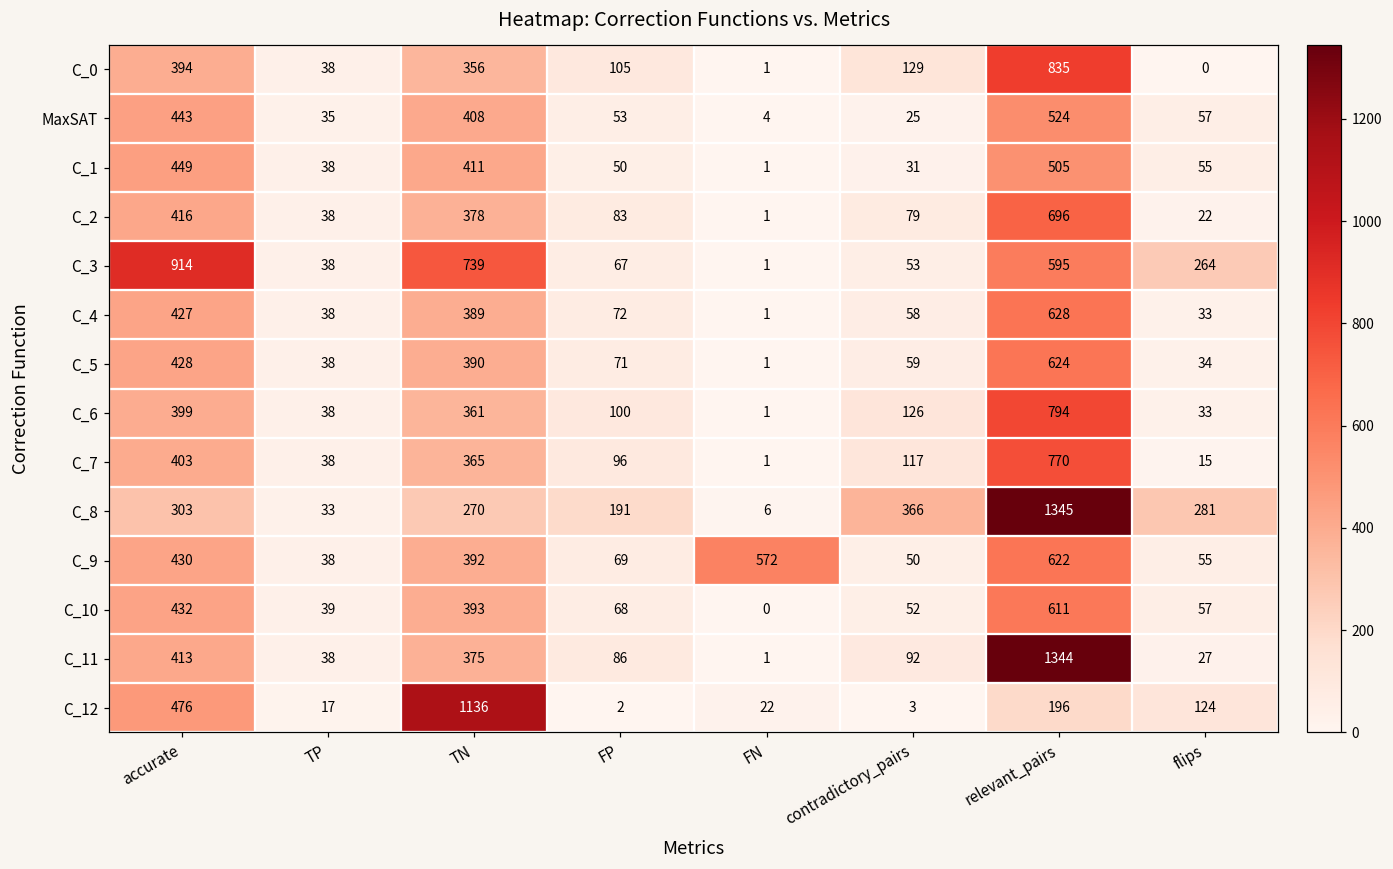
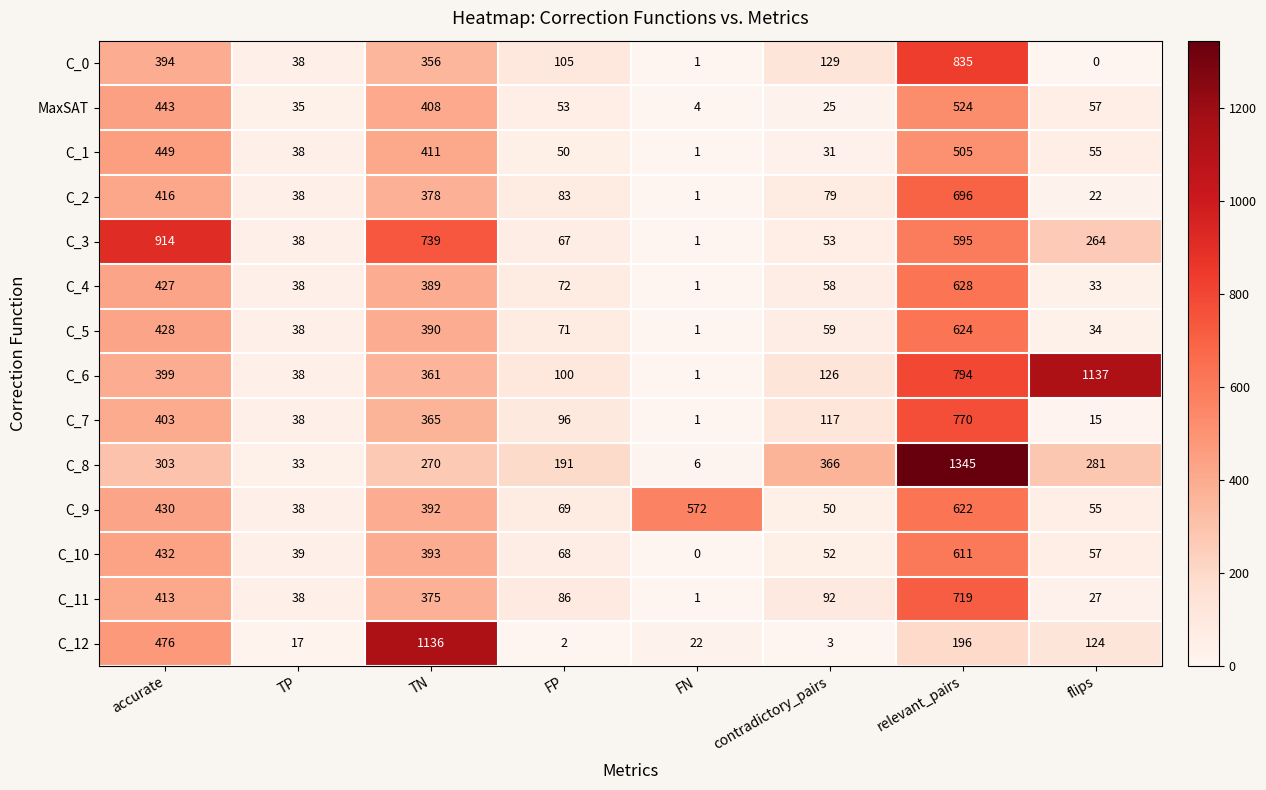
  {
    "C_0": {
      "accurate": 394,
      "TP": 38,
      "TN": 356,
      "FP": 105,
      "FN": 1,
      "contradictory_pairs": 129,
      "relevant_pairs": 835,
      "flips": 0
    },
    "MaxSAT": {
      "accurate": 443,
      "TP": 35,
      "TN": 408,
      "FP": 53,
      "FN": 4,
      "contradictory_pairs": 25,
      "relevant_pairs": 524,
      "flips": 57
    },
    "C_1": {
      "accurate": 449,
      "TP": 38,
      "TN": 411,
      "FP": 50,
      "FN": 1,
      "contradictory_pairs": 31,
      "relevant_pairs": 505,
      "flips": 55
    },
    "C_2": {
      "accurate": 416,
      "TP": 38,
      "TN": 378,
      "FP": 83,
      "FN": 1,
      "contradictory_pairs": 79,
      "relevant_pairs": 696,
      "flips": 22
    },
    "C_3": {
      "accurate": 914,
      "TP": 38,
      "TN": 739,
      "FP": 67,
      "FN": 1,
      "contradictory_pairs": 53,
      "relevant_pairs": 595,
      "flips": 264
    },
    "C_4": {
      "accurate": 427,
      "TP": 38,
      "TN": 389,
      "FP": 72,
      "FN": 1,
      "contradictory_pairs": 58,
      "relevant_pairs": 628,
      "flips": 33
    },
    "C_5": {
      "accurate": 428,
      "TP": 38,
      "TN": 390,
      "FP": 71,
      "FN": 1,
      "contradictory_pairs": 59,
      "relevant_pairs": 624,
      "flips": 34
    },
    "C_6": {
      "accurate": 399,
      "TP": 38,
      "TN": 361,
      "FP": 100,
      "FN": 1,
      "contradictory_pairs": 126,
      "relevant_pairs": 794,
-     "flips": 33
+     "flips": 1137
    },
    "C_7": {
      "accurate": 403,
      "TP": 38,
      "TN": 365,
      "FP": 96,
      "FN": 1,
      "contradictory_pairs": 117,
      "relevant_pairs": 770,
      "flips": 15
    },
    "C_8": {
      "accurate": 303,
      "TP": 33,
      "TN": 270,
      "FP": 191,
      "FN": 6,
      "contradictory_pairs": 366,
      "relevant_pairs": 1345,
      "flips": 281
    },
    "C_9": {
      "accurate": 430,
      "TP": 38,
      "TN": 392,
      "FP": 69,
      "FN": 572,
      "contradictory_pairs": 50,
      "relevant_pairs": 622,
      "flips": 55
    },
    "C_10": {
      "accurate": 432,
      "TP": 39,
      "TN": 393,
      "FP": 68,
      "FN": 0,
      "contradictory_pairs": 52,
      "relevant_pairs": 611,
      "flips": 57
    },
    "C_11": {
      "accurate": 413,
      "TP": 38,
      "TN": 375,
      "FP": 86,
      "FN": 1,
      "contradictory_pairs": 92,
-     "relevant_pairs": 1344,
+     "relevant_pairs": 719,
      "flips": 27
    },
    "C_12": {
      "accurate": 476,
      "TP": 17,
      "TN": 1136,
      "FP": 2,
      "FN": 22,
      "contradictory_pairs": 3,
      "relevant_pairs": 196,
      "flips": 124
    }
  }
